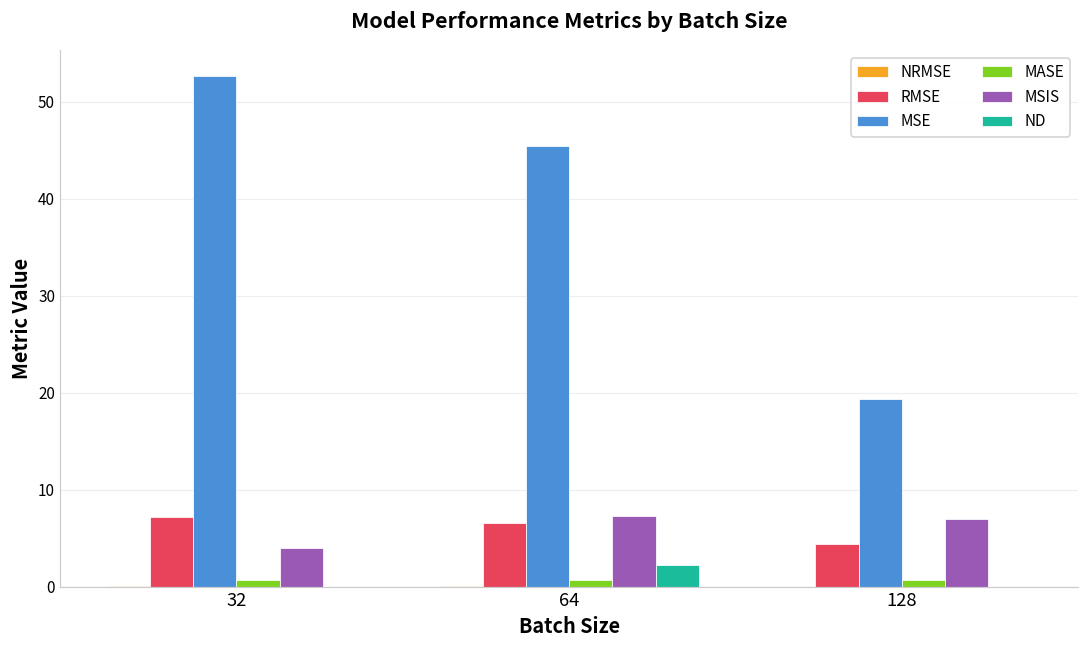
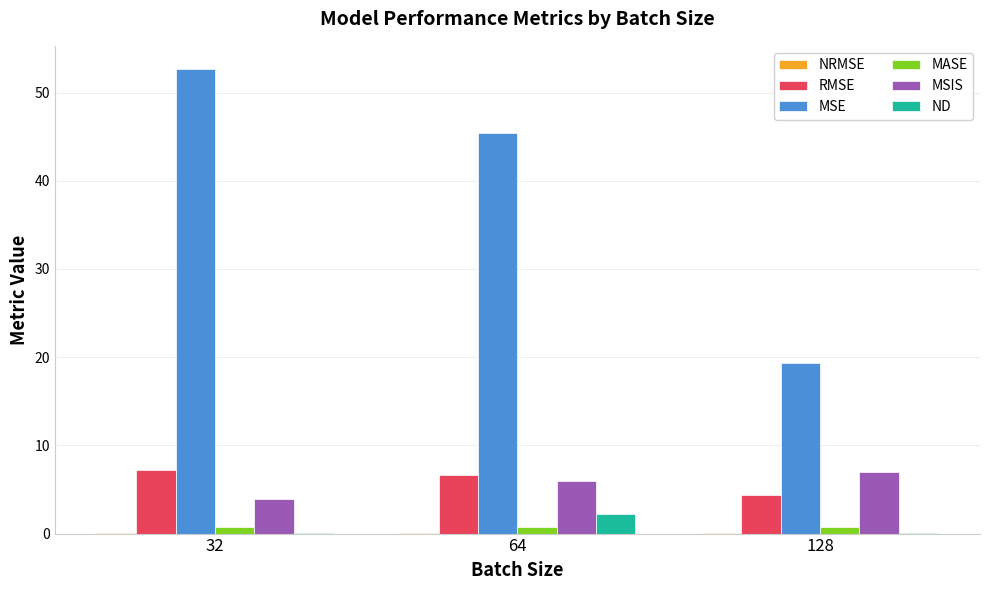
  {
    "RMSE": {
      "32": 7,
      "64": 7,
      "128": 4
    },
    "MSE": {
      "32": 53,
      "64": 45,
      "128": 19
    },
    "MASE": {
      "32": 1,
      "64": 1,
      "128": 1
    },
    "MSIS": {
      "32": 4,
-     "64": 7,
+     "64": 6,
      "128": 7
    },
    "ND": {
      "64": 2
    }
  }
